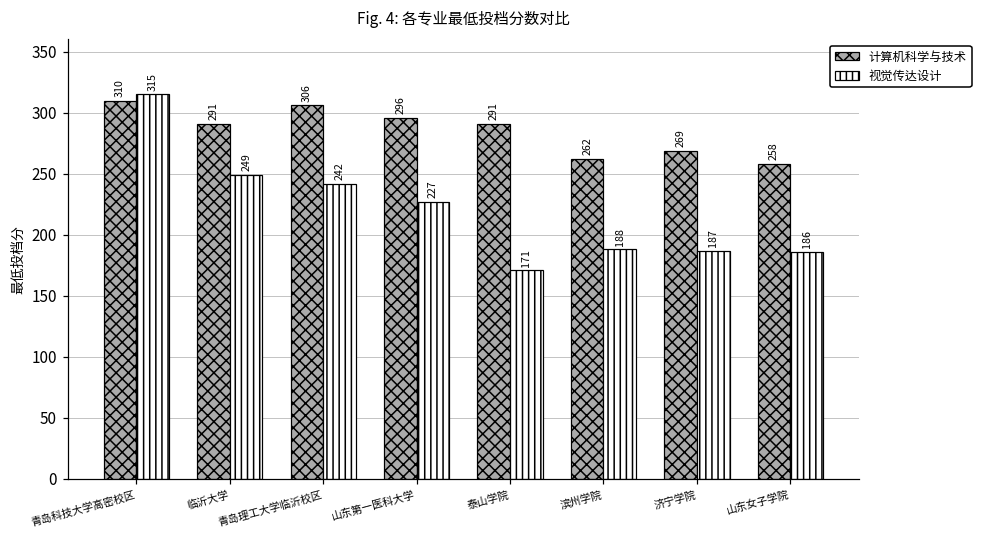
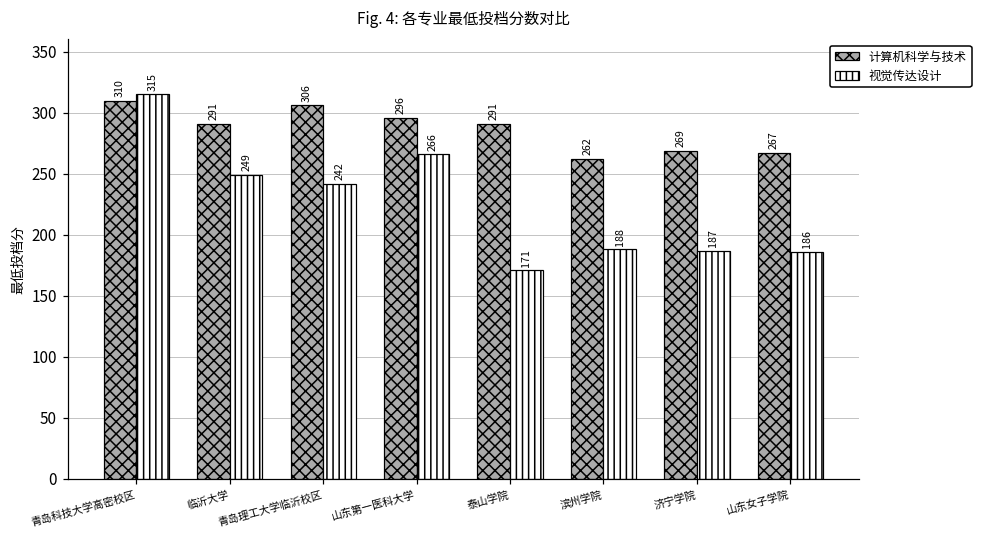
  {
    "计算机科学与技术": {
      "青岛科技大学高密校区": 310,
      "临沂大学": 291,
      "青岛理工大学临沂校区": 306,
      "山东第一医科大学": 296,
      "泰山学院": 291,
      "滨州学院": 262,
      "济宁学院": 269,
-     "山东女子学院": 258
+     "山东女子学院": 267
    },
    "视觉传达设计": {
      "青岛科技大学高密校区": 315,
      "临沂大学": 249,
      "青岛理工大学临沂校区": 242,
-     "山东第一医科大学": 227,
+     "山东第一医科大学": 266,
      "泰山学院": 171,
      "滨州学院": 188,
      "济宁学院": 187,
      "山东女子学院": 186
    }
  }
